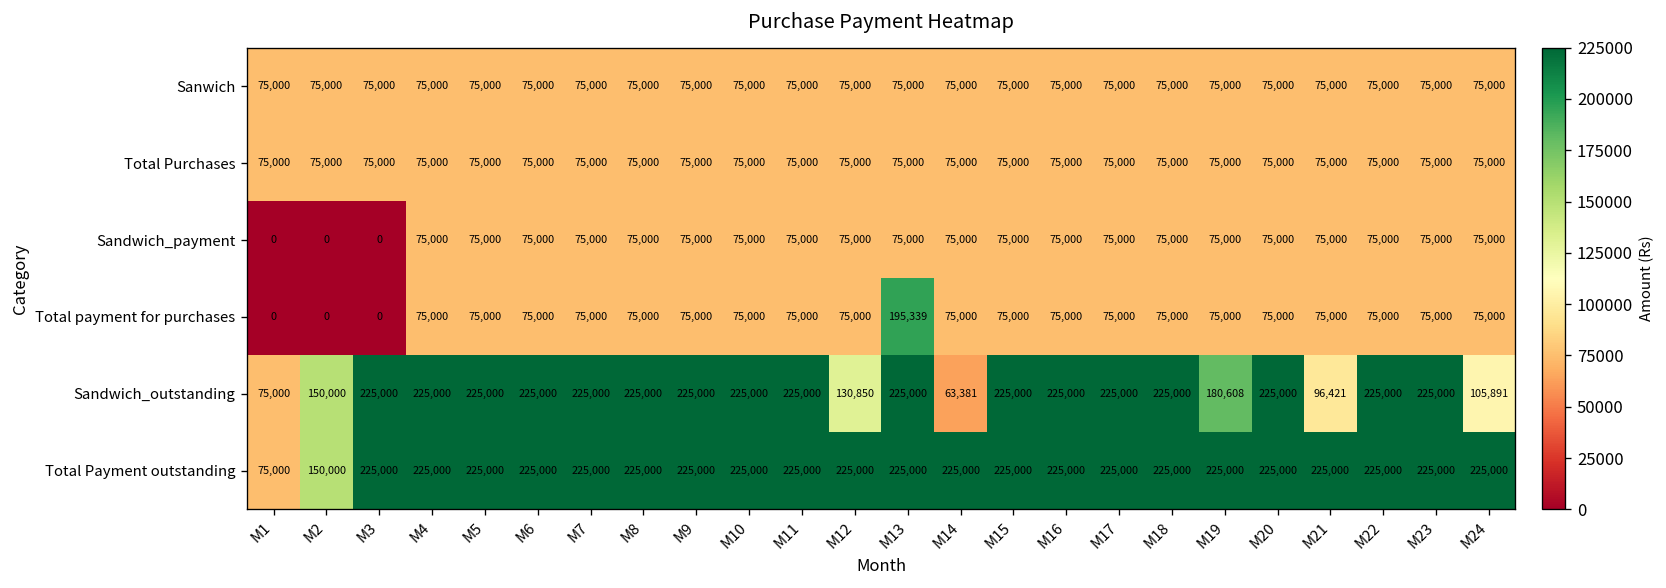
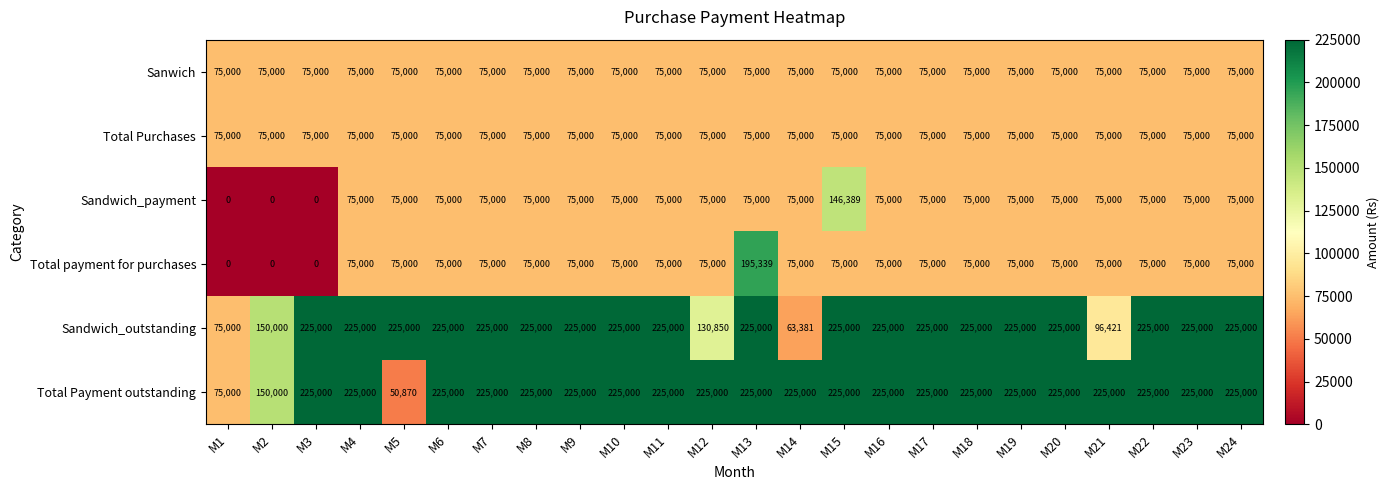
  {
    "Sanwich": {
      "M1": "75,000",
      "M2": "75,000",
      "M3": "75,000",
      "M4": "75,000",
      "M5": "75,000",
      "M6": "75,000",
      "M7": "75,000",
      "M8": "75,000",
      "M9": "75,000",
      "M10": "75,000",
      "M11": "75,000",
      "M12": "75,000",
      "M13": "75,000",
      "M14": "75,000",
      "M15": "75,000",
      "M16": "75,000",
      "M17": "75,000",
      "M18": "75,000",
      "M19": "75,000",
      "M20": "75,000",
      "M21": "75,000",
      "M22": "75,000",
      "M23": "75,000",
      "M24": "75,000"
    },
    "Total Purchases": {
      "M1": "75,000",
      "M2": "75,000",
      "M3": "75,000",
      "M4": "75,000",
      "M5": "75,000",
      "M6": "75,000",
      "M7": "75,000",
      "M8": "75,000",
      "M9": "75,000",
      "M10": "75,000",
      "M11": "75,000",
      "M12": "75,000",
      "M13": "75,000",
      "M14": "75,000",
      "M15": "75,000",
      "M16": "75,000",
      "M17": "75,000",
      "M18": "75,000",
      "M19": "75,000",
      "M20": "75,000",
      "M21": "75,000",
      "M22": "75,000",
      "M23": "75,000",
      "M24": "75,000"
    },
    "Sandwich_payment": {
      "M1": "0",
      "M2": "0",
      "M3": "0",
      "M4": "75,000",
      "M5": "75,000",
      "M6": "75,000",
      "M7": "75,000",
      "M8": "75,000",
      "M9": "75,000",
      "M10": "75,000",
      "M11": "75,000",
      "M12": "75,000",
      "M13": "75,000",
      "M14": "75,000",
-     "M15": "75,000",
+     "M15": "146,389",
      "M16": "75,000",
      "M17": "75,000",
      "M18": "75,000",
      "M19": "75,000",
      "M20": "75,000",
      "M21": "75,000",
      "M22": "75,000",
      "M23": "75,000",
      "M24": "75,000"
    },
    "Total payment for purchases": {
      "M1": "0",
      "M2": "0",
      "M3": "0",
      "M4": "75,000",
      "M5": "75,000",
      "M6": "75,000",
      "M7": "75,000",
      "M8": "75,000",
      "M9": "75,000",
      "M10": "75,000",
      "M11": "75,000",
      "M12": "75,000",
      "M13": "195,339",
      "M14": "75,000",
      "M15": "75,000",
      "M16": "75,000",
      "M17": "75,000",
      "M18": "75,000",
      "M19": "75,000",
      "M20": "75,000",
      "M21": "75,000",
      "M22": "75,000",
      "M23": "75,000",
      "M24": "75,000"
    },
    "Sandwich_outstanding": {
      "M1": "75,000",
      "M2": "150,000",
      "M3": "225,000",
      "M4": "225,000",
      "M5": "225,000",
      "M6": "225,000",
      "M7": "225,000",
      "M8": "225,000",
      "M9": "225,000",
      "M10": "225,000",
      "M11": "225,000",
      "M12": "130,850",
      "M13": "225,000",
      "M14": "63,381",
      "M15": "225,000",
      "M16": "225,000",
      "M17": "225,000",
      "M18": "225,000",
-     "M19": "180,608",
+     "M19": "225,000",
      "M20": "225,000",
      "M21": "96,421",
      "M22": "225,000",
      "M23": "225,000",
-     "M24": "105,891"
+     "M24": "225,000"
    },
    "Total Payment outstanding": {
      "M1": "75,000",
      "M2": "150,000",
      "M3": "225,000",
      "M4": "225,000",
-     "M5": "225,000",
+     "M5": "50,870",
      "M6": "225,000",
      "M7": "225,000",
      "M8": "225,000",
      "M9": "225,000",
      "M10": "225,000",
      "M11": "225,000",
      "M12": "225,000",
      "M13": "225,000",
      "M14": "225,000",
      "M15": "225,000",
      "M16": "225,000",
      "M17": "225,000",
      "M18": "225,000",
      "M19": "225,000",
      "M20": "225,000",
      "M21": "225,000",
      "M22": "225,000",
      "M23": "225,000",
      "M24": "225,000"
    }
  }
